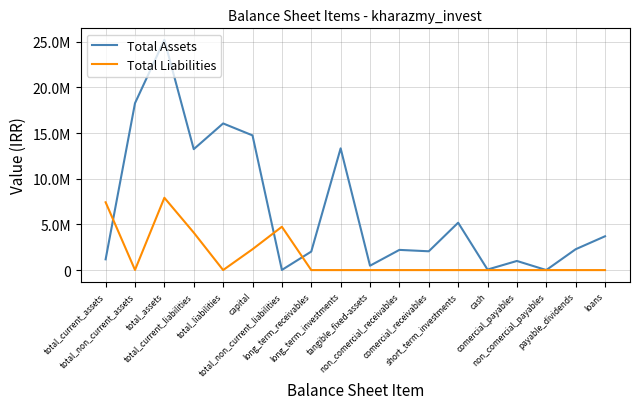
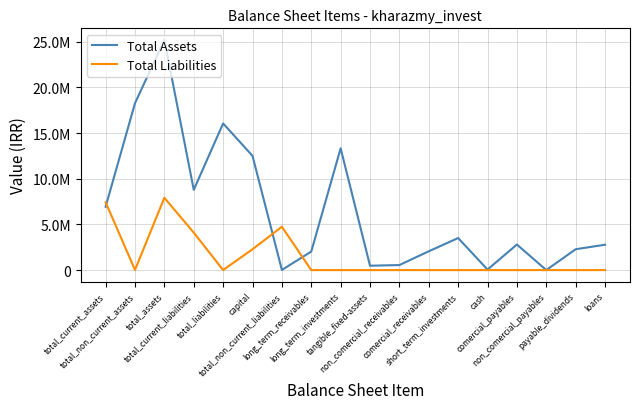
  {
    "Total Assets": {
-     "total_current_assets": 1000000,
+     "total_current_assets": 7000000,
      "total_non_current_assets": 18000000,
-     "total_current_liabilities": 13000000,
+     "total_current_liabilities": 9000000,
      "total_liabilities": 16000000,
-     "capital": 15000000,
+     "capital": 13000000,
      "total_non_current_liabilities": 0,
      "long_term_receivables": 2000000,
      "long_term_investments": 13000000,
      "tangible_fixed-assets": 0,
-     "non_comercial_receivables": 2000000,
+     "non_comercial_receivables": 1000000,
      "comercial_receivables": 2000000,
-     "short_term_investments": 5000000,
-     "comercial_payables": 1000000,
+     "short_term_investments": 4000000,
+     "comercial_payables": 3000000,
      "payable_dividends": 2000000,
-     "loans": 4000000
+     "loans": 3000000
    },
    "Total Liabilities": {
      "total_current_assets": 7000000,
      "total_non_current_assets": 0,
      "total_assets": 8000000,
      "total_current_liabilities": 4000000,
      "total_liabilities": 0,
      "capital": 2000000,
      "total_non_current_liabilities": 5000000,
      "long_term_receivables": 0,
      "long_term_investments": 0,
      "tangible_fixed-assets": 0,
      "non_comercial_receivables": 0,
      "comercial_receivables": 0,
      "short_term_investments": 0,
      "comercial_payables": 0,
      "payable_dividends": 0,
      "loans": 0
    }
  }
